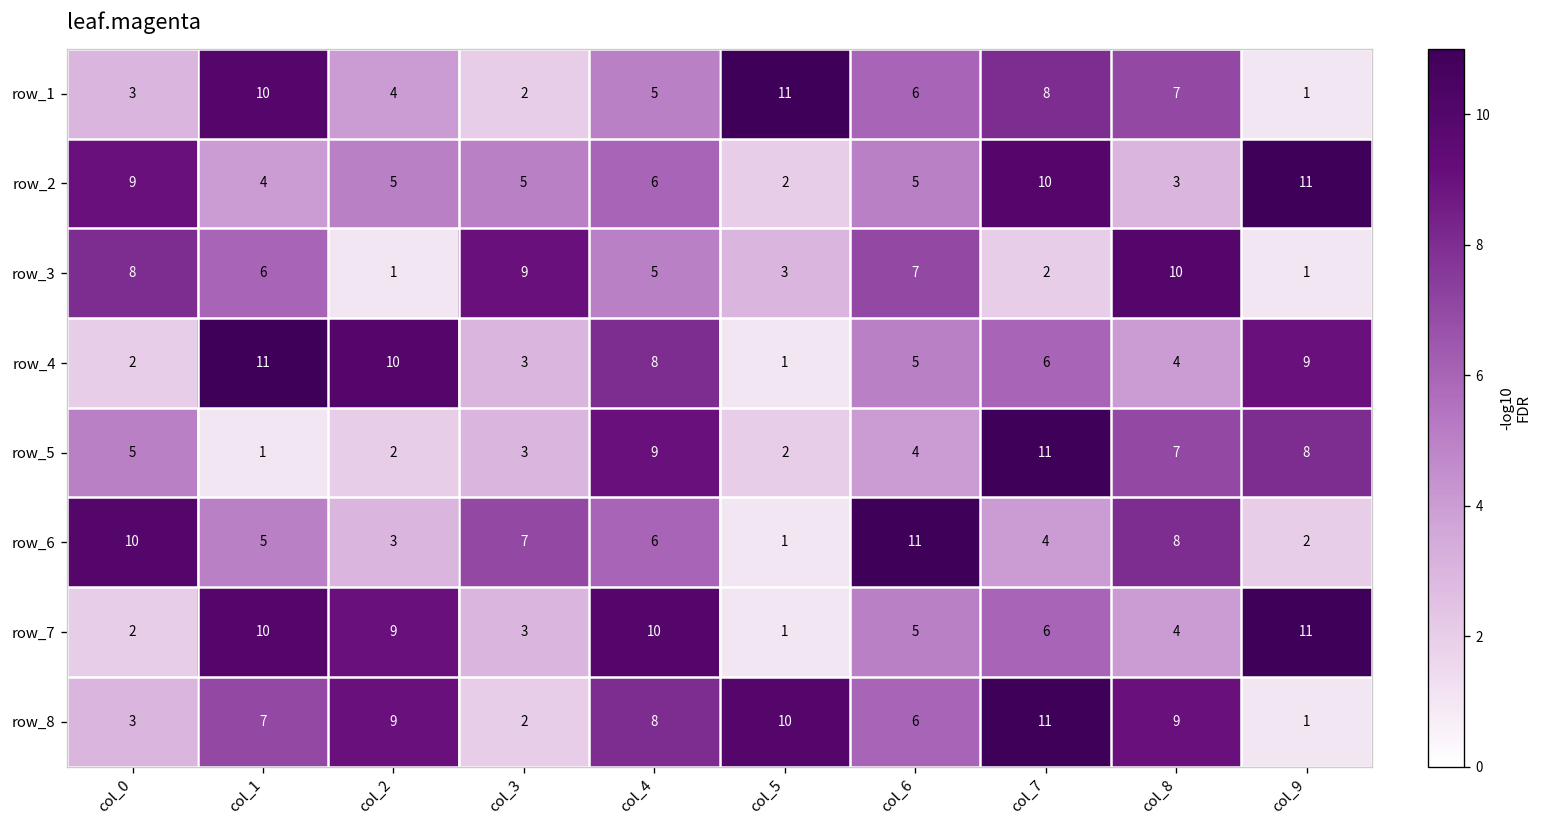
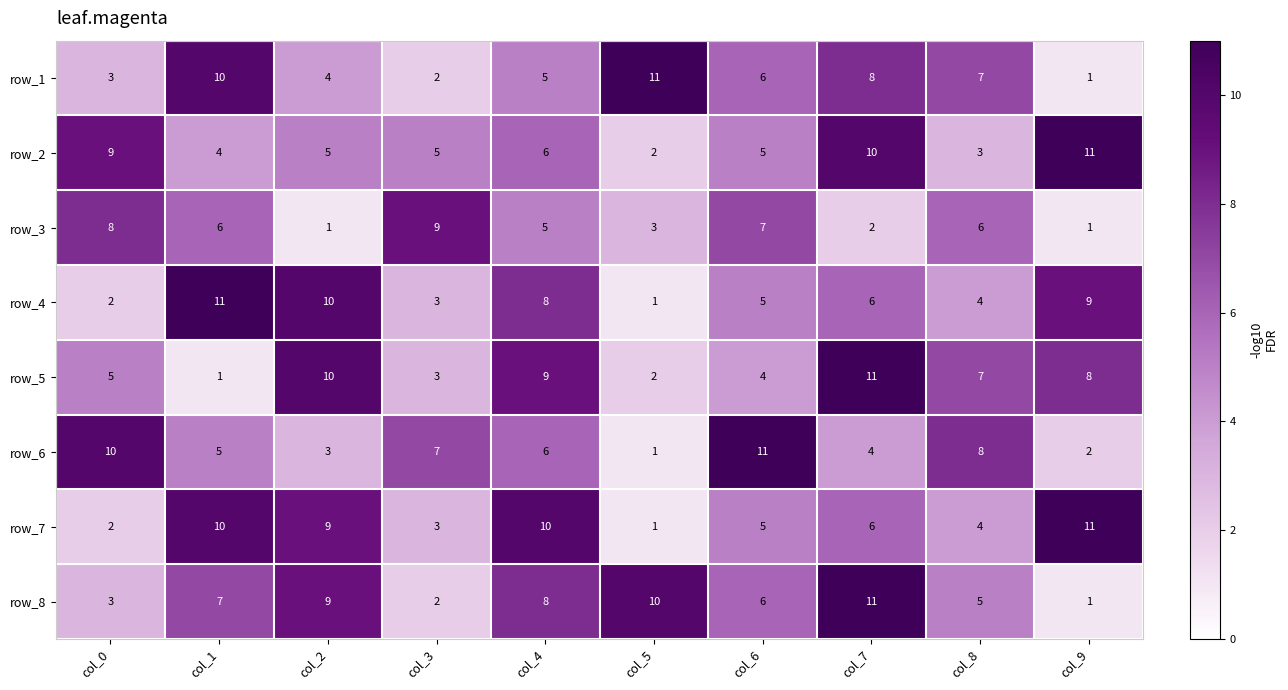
  {
    "row_1": {
      "col_0": 3,
      "col_1": 10,
      "col_2": 4,
      "col_3": 2,
      "col_4": 5,
      "col_5": 11,
      "col_6": 6,
      "col_7": 8,
      "col_8": 7,
      "col_9": 1
    },
    "row_2": {
      "col_0": 9,
      "col_1": 4,
      "col_2": 5,
      "col_3": 5,
      "col_4": 6,
      "col_5": 2,
      "col_6": 5,
      "col_7": 10,
      "col_8": 3,
      "col_9": 11
    },
    "row_3": {
      "col_0": 8,
      "col_1": 6,
      "col_2": 1,
      "col_3": 9,
      "col_4": 5,
      "col_5": 3,
      "col_6": 7,
      "col_7": 2,
-     "col_8": 10,
+     "col_8": 6,
      "col_9": 1
    },
    "row_4": {
      "col_0": 2,
      "col_1": 11,
      "col_2": 10,
      "col_3": 3,
      "col_4": 8,
      "col_5": 1,
      "col_6": 5,
      "col_7": 6,
      "col_8": 4,
      "col_9": 9
    },
    "row_5": {
      "col_0": 5,
      "col_1": 1,
-     "col_2": 2,
+     "col_2": 10,
      "col_3": 3,
      "col_4": 9,
      "col_5": 2,
      "col_6": 4,
      "col_7": 11,
      "col_8": 7,
      "col_9": 8
    },
    "row_6": {
      "col_0": 10,
      "col_1": 5,
      "col_2": 3,
      "col_3": 7,
      "col_4": 6,
      "col_5": 1,
      "col_6": 11,
      "col_7": 4,
      "col_8": 8,
      "col_9": 2
    },
    "row_7": {
      "col_0": 2,
      "col_1": 10,
      "col_2": 9,
      "col_3": 3,
      "col_4": 10,
      "col_5": 1,
      "col_6": 5,
      "col_7": 6,
      "col_8": 4,
      "col_9": 11
    },
    "row_8": {
      "col_0": 3,
      "col_1": 7,
      "col_2": 9,
      "col_3": 2,
      "col_4": 8,
      "col_5": 10,
      "col_6": 6,
      "col_7": 11,
-     "col_8": 9,
+     "col_8": 5,
      "col_9": 1
    }
  }
